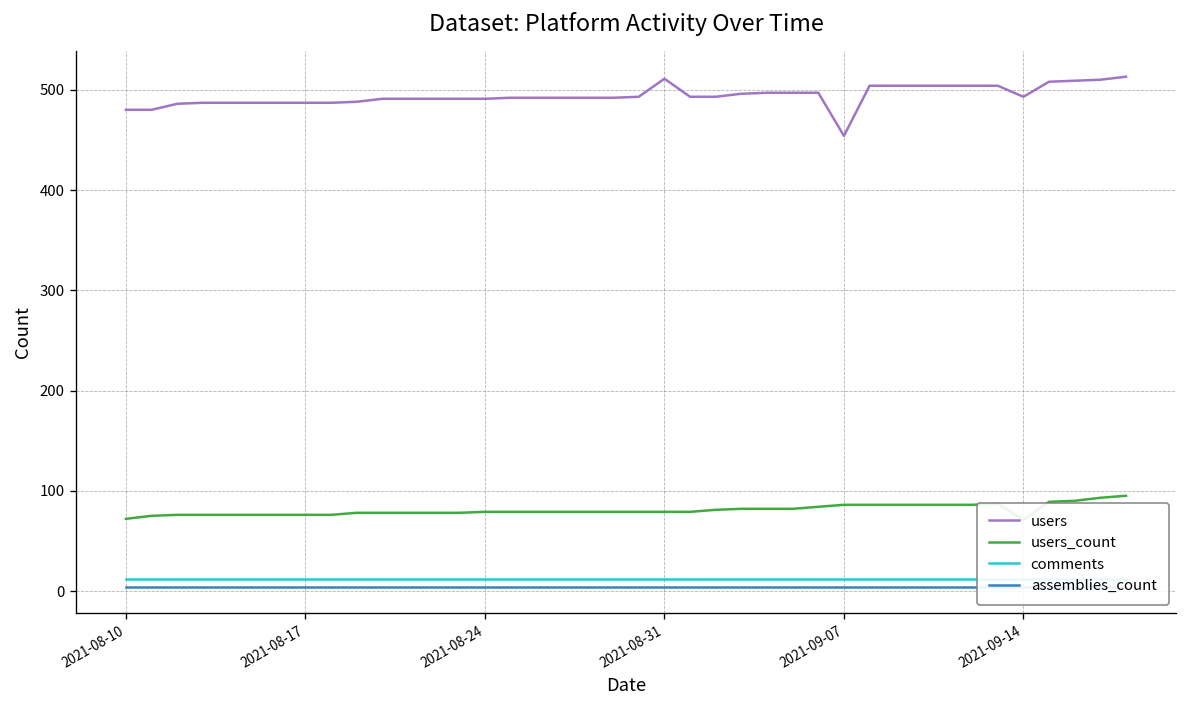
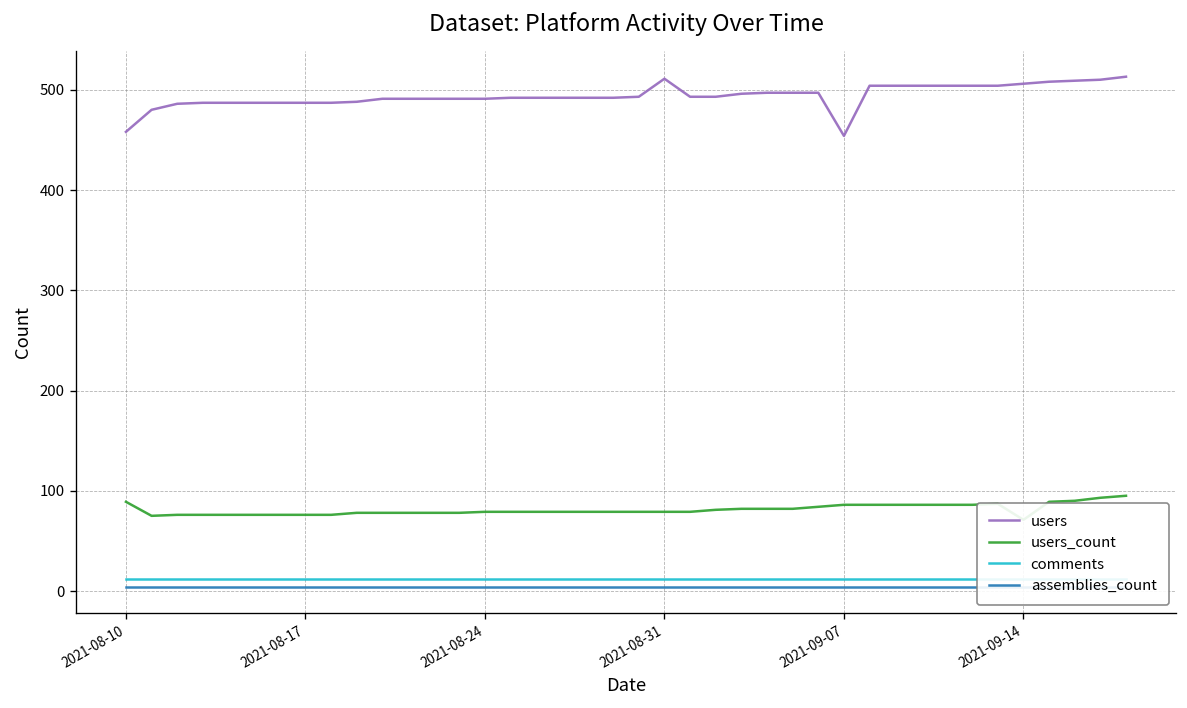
  {
    "users": {
-     "2021-08-10": 480,
+     "2021-08-10": 460,
      "2021-08-17": 490,
      "2021-08-24": 490,
      "2021-08-31": 510,
      "2021-09-07": 450,
-     "2021-09-14": 490
+     "2021-09-14": 510
    },
    "users_count": {
-     "2021-08-10": 70,
+     "2021-08-10": 90,
      "2021-08-17": 80,
      "2021-08-24": 80,
      "2021-08-31": 80,
      "2021-09-07": 90
    },
    "comments": {
      "2021-08-10": 10,
      "2021-08-17": 10,
      "2021-08-24": 10,
      "2021-08-31": 10,
      "2021-09-07": 10
    },
    "assemblies_count": {
      "2021-08-10": 0,
      "2021-08-17": 0,
      "2021-08-24": 0,
      "2021-08-31": 0,
      "2021-09-07": 0
    }
  }
